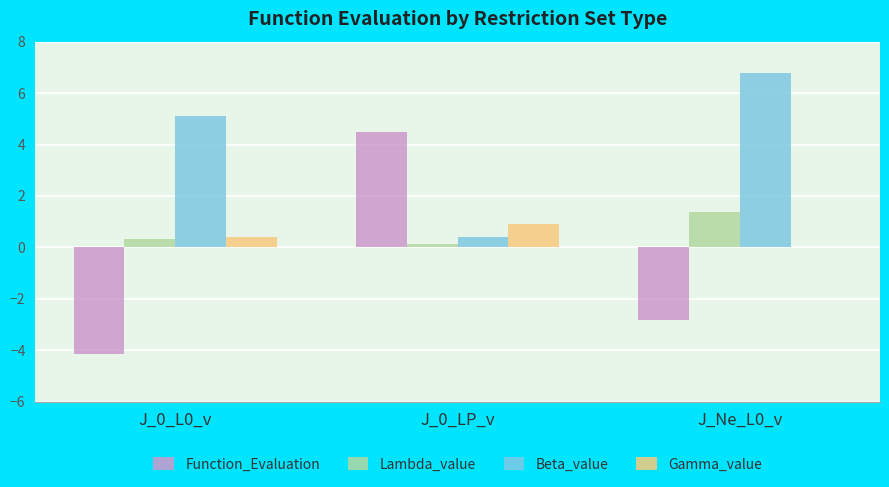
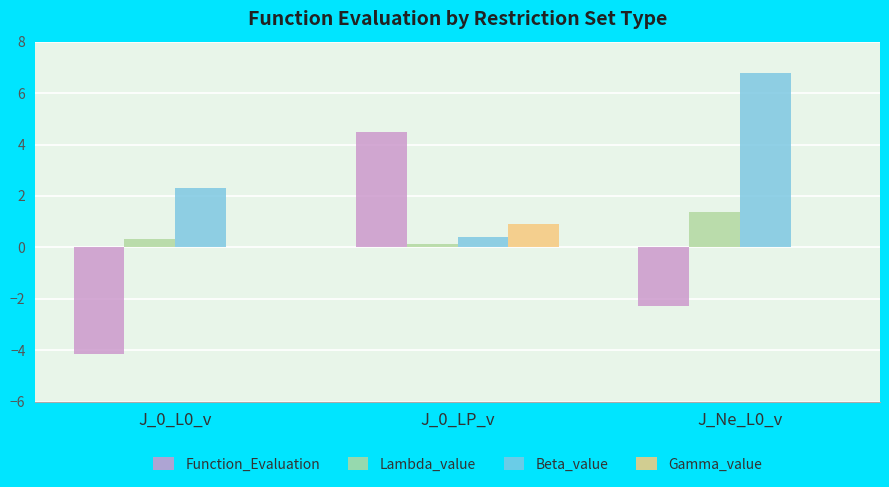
  {
    "Function_Evaluation": {
      "J_0_L0_v": -4.1,
      "J_0_LP_v": 4.5,
-     "J_Ne_L0_v": -2.8
+     "J_Ne_L0_v": -2.3
    },
    "Lambda_value": {
      "J_0_L0_v": 0.3,
      "J_0_LP_v": 0.1,
      "J_Ne_L0_v": 1.4
    },
    "Beta_value": {
-     "J_0_L0_v": 5.1,
+     "J_0_L0_v": 2.3,
      "J_0_LP_v": 0.4,
      "J_Ne_L0_v": 6.8
    },
    "Gamma_value": {
-     "J_0_L0_v": 0.4,
+     "J_0_L0_v": 0.0,
      "J_0_LP_v": 0.9,
      "J_Ne_L0_v": 0.0
    }
  }
